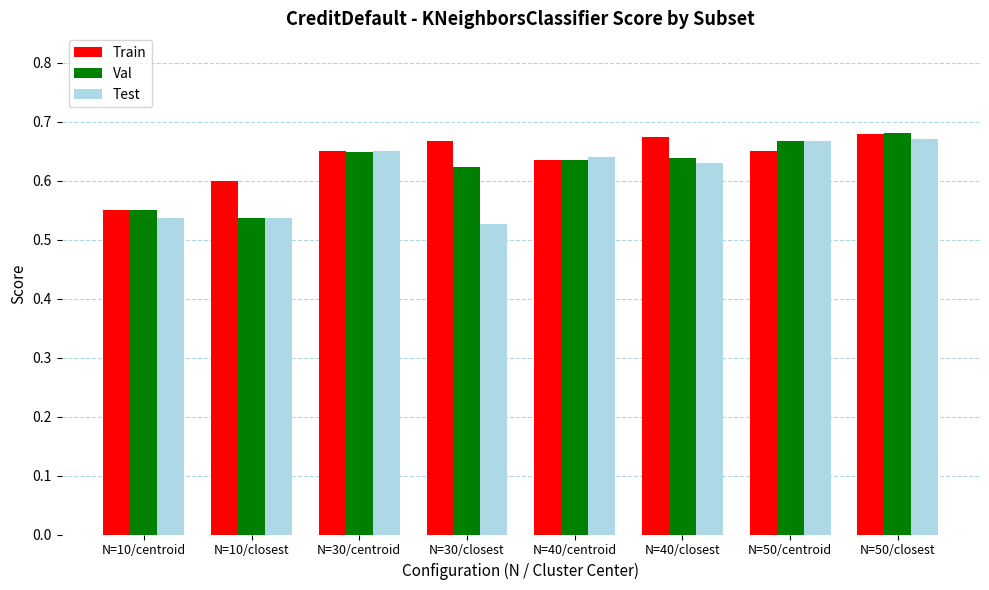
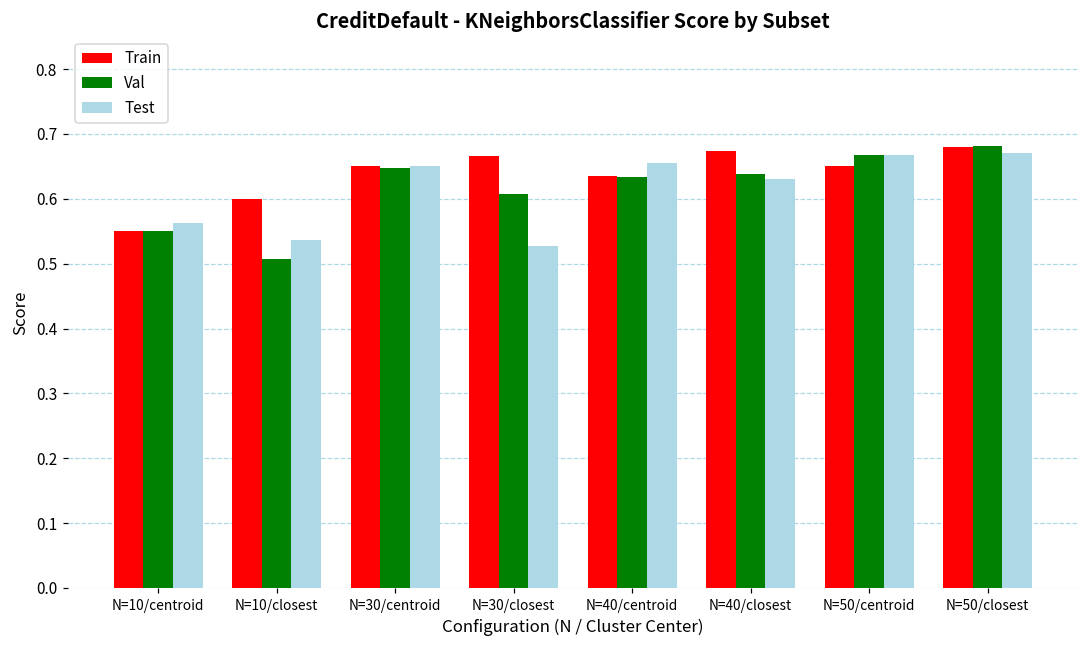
  {
    "Train": {
      "N=10/centroid": 0.55,
      "N=10/closest": 0.60,
      "N=30/centroid": 0.65,
      "N=30/closest": 0.67,
      "N=40/centroid": 0.64,
      "N=40/closest": 0.67,
      "N=50/centroid": 0.65,
      "N=50/closest": 0.68
    },
    "Val": {
      "N=10/centroid": 0.55,
-     "N=10/closest": 0.54,
+     "N=10/closest": 0.51,
      "N=30/centroid": 0.65,
-     "N=30/closest": 0.62,
+     "N=30/closest": 0.61,
      "N=40/centroid": 0.63,
      "N=40/closest": 0.64,
      "N=50/centroid": 0.67,
      "N=50/closest": 0.68
    },
    "Test": {
-     "N=10/centroid": 0.54,
+     "N=10/centroid": 0.56,
      "N=10/closest": 0.54,
      "N=30/centroid": 0.65,
      "N=30/closest": 0.53,
-     "N=40/centroid": 0.64,
+     "N=40/centroid": 0.66,
      "N=40/closest": 0.63,
      "N=50/centroid": 0.67,
      "N=50/closest": 0.67
    }
  }
